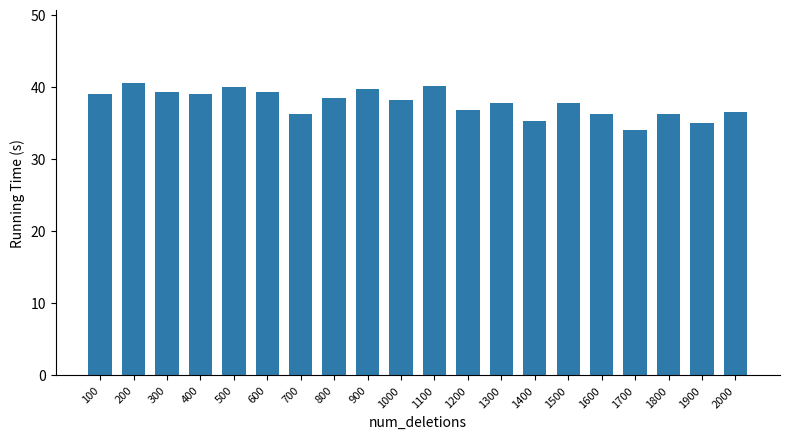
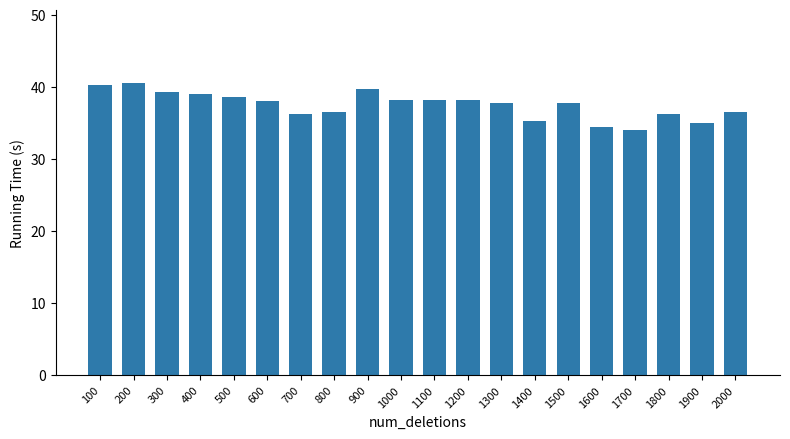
  {
-   "100": 39,
+   "100": 40,
    "200": 41,
    "300": 39,
    "400": 39,
-   "500": 40,
-   "600": 39,
+   "500": 39,
+   "600": 38,
    "700": 36,
-   "800": 38,
+   "800": 36,
    "900": 40,
    "1000": 38,
-   "1100": 40,
-   "1200": 37,
+   "1100": 38,
+   "1200": 38,
    "1300": 38,
    "1400": 35,
    "1500": 38,
-   "1600": 36,
+   "1600": 34,
    "1700": 34,
    "1800": 36,
    "1900": 35,
    "2000": 37
  }
